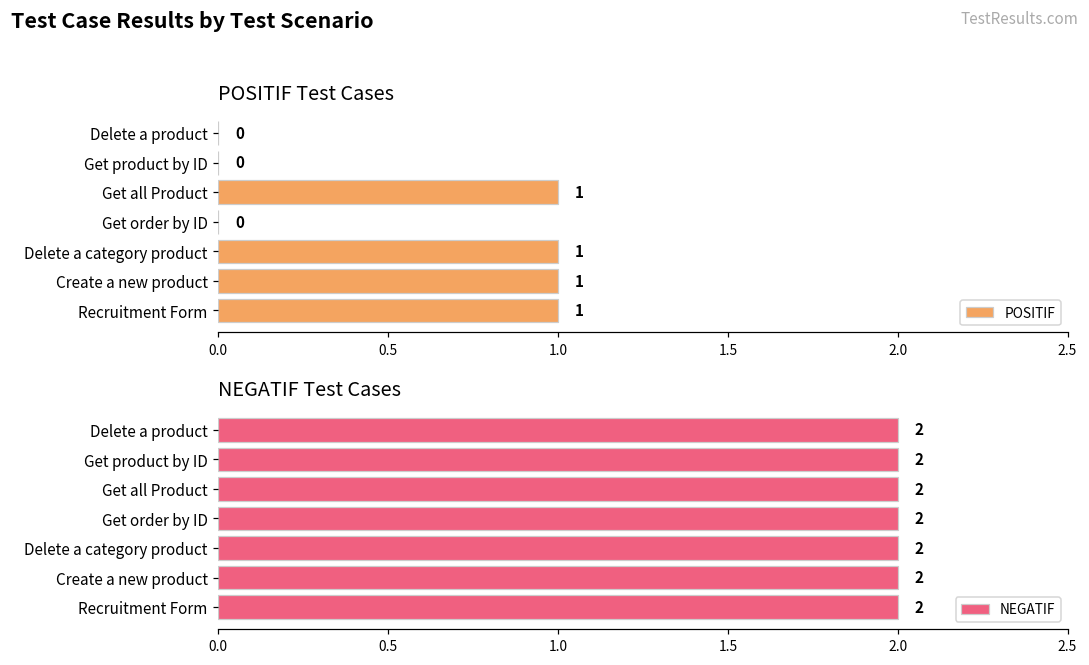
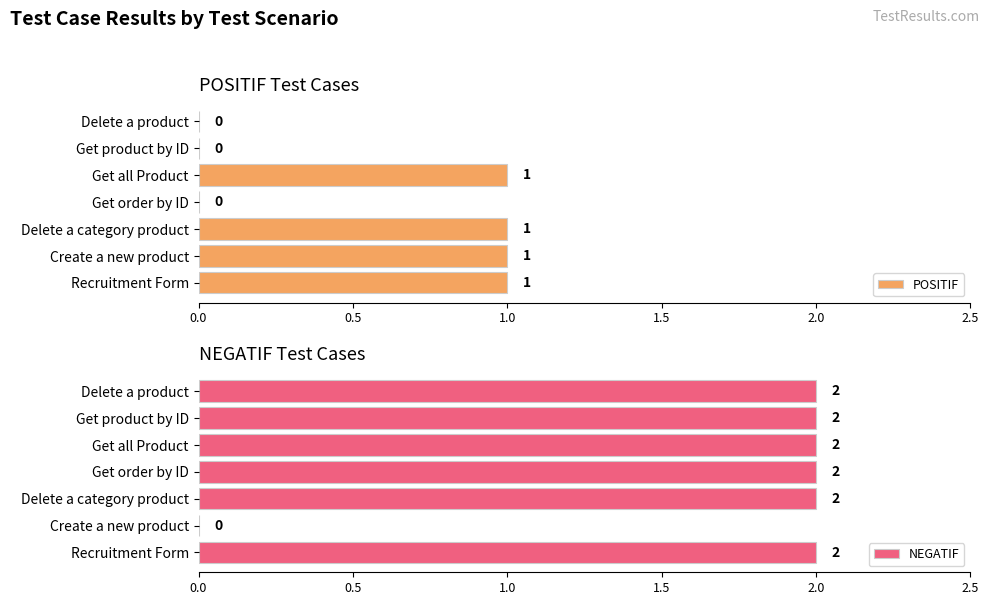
  {
    "POSITIF Test Cases": {
      "Delete a product": 0,
      "Get product by ID": 0,
      "Get all Product": 1,
      "Get order by ID": 0,
      "Delete a category product": 1,
      "Create a new product": 1,
      "Recruitment Form": 1
    },
    "NEGATIF Test Cases": {
      "Delete a product": 2,
      "Get product by ID": 2,
      "Get all Product": 2,
      "Get order by ID": 2,
      "Delete a category product": 2,
-     "Create a new product": 2,
+     "Create a new product": 0,
      "Recruitment Form": 2
    }
  }
